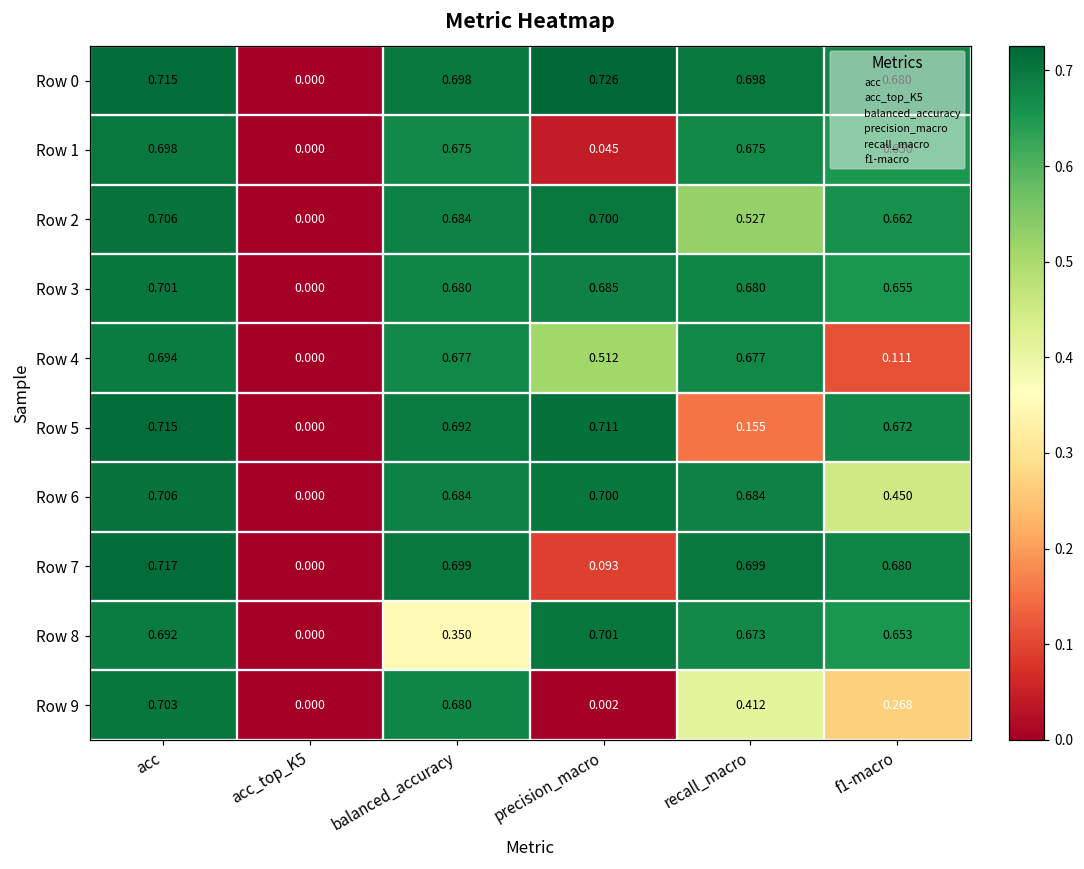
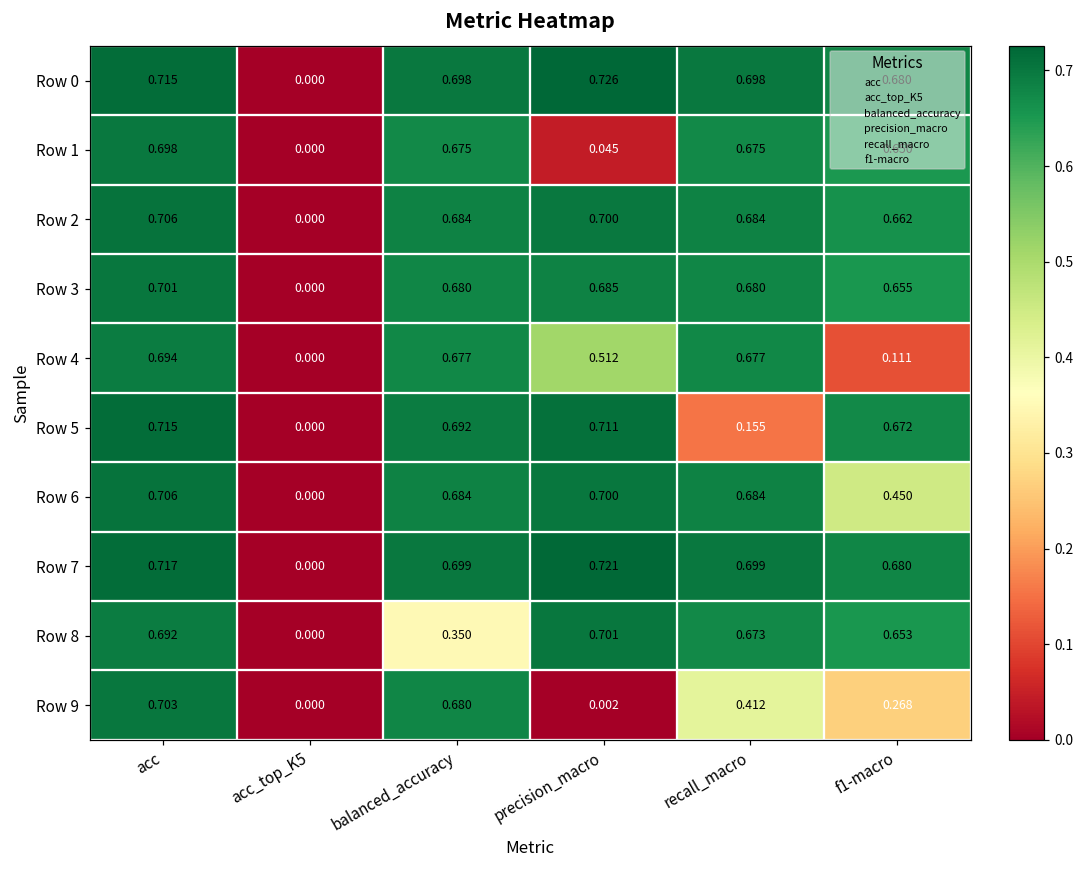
  {
    "Row 0": {
      "acc": 0.715,
      "acc_top_K5": 0.000,
      "balanced_accuracy": 0.698,
      "precision_macro": 0.726,
      "recall_macro": 0.698
    },
    "Row 1": {
      "acc": 0.698,
      "acc_top_K5": 0.000,
      "balanced_accuracy": 0.675,
      "precision_macro": 0.045,
      "recall_macro": 0.675
    },
    "Row 2": {
      "acc": 0.706,
      "acc_top_K5": 0.000,
      "balanced_accuracy": 0.684,
      "precision_macro": 0.700,
-     "recall_macro": 0.527,
+     "recall_macro": 0.684,
      "f1-macro": 0.662
    },
    "Row 3": {
      "acc": 0.701,
      "acc_top_K5": 0.000,
      "balanced_accuracy": 0.680,
      "precision_macro": 0.685,
      "recall_macro": 0.680,
      "f1-macro": 0.655
    },
    "Row 4": {
      "acc": 0.694,
      "acc_top_K5": 0.000,
      "balanced_accuracy": 0.677,
      "precision_macro": 0.512,
      "recall_macro": 0.677,
      "f1-macro": 0.111
    },
    "Row 5": {
      "acc": 0.715,
      "acc_top_K5": 0.000,
      "balanced_accuracy": 0.692,
      "precision_macro": 0.711,
      "recall_macro": 0.155,
      "f1-macro": 0.672
    },
    "Row 6": {
      "acc": 0.706,
      "acc_top_K5": 0.000,
      "balanced_accuracy": 0.684,
      "precision_macro": 0.700,
      "recall_macro": 0.684,
      "f1-macro": 0.450
    },
    "Row 7": {
      "acc": 0.717,
      "acc_top_K5": 0.000,
      "balanced_accuracy": 0.699,
-     "precision_macro": 0.093,
+     "precision_macro": 0.721,
      "recall_macro": 0.699,
      "f1-macro": 0.680
    },
    "Row 8": {
      "acc": 0.692,
      "acc_top_K5": 0.000,
      "balanced_accuracy": 0.350,
      "precision_macro": 0.701,
      "recall_macro": 0.673,
      "f1-macro": 0.653
    },
    "Row 9": {
      "acc": 0.703,
      "acc_top_K5": 0.000,
      "balanced_accuracy": 0.680,
      "precision_macro": 0.002,
      "recall_macro": 0.412,
      "f1-macro": 0.268
    }
  }
